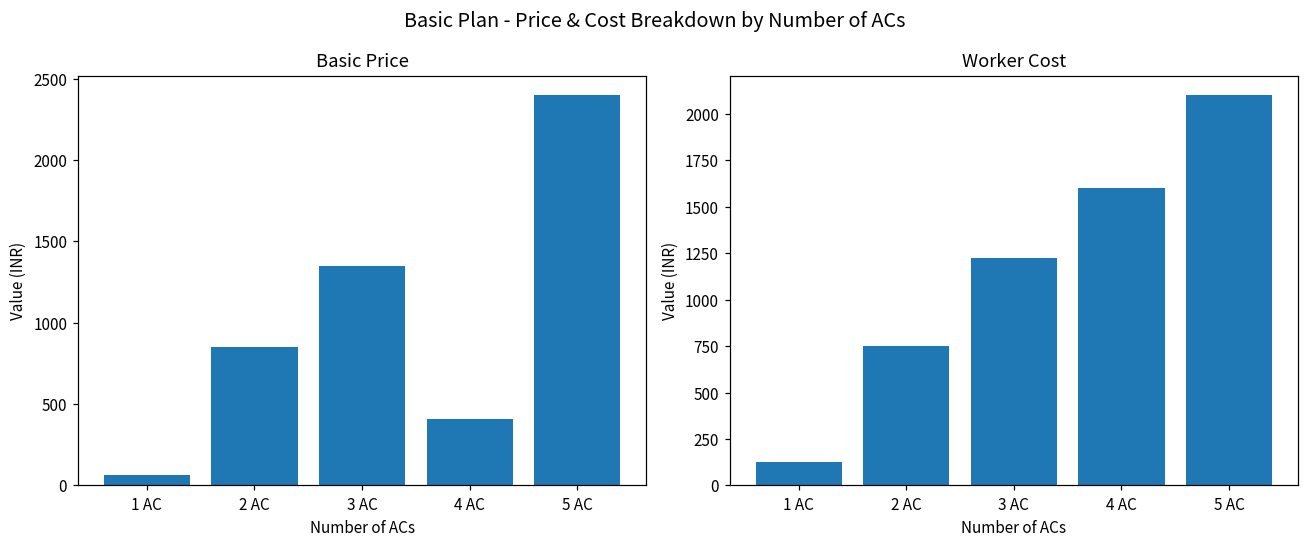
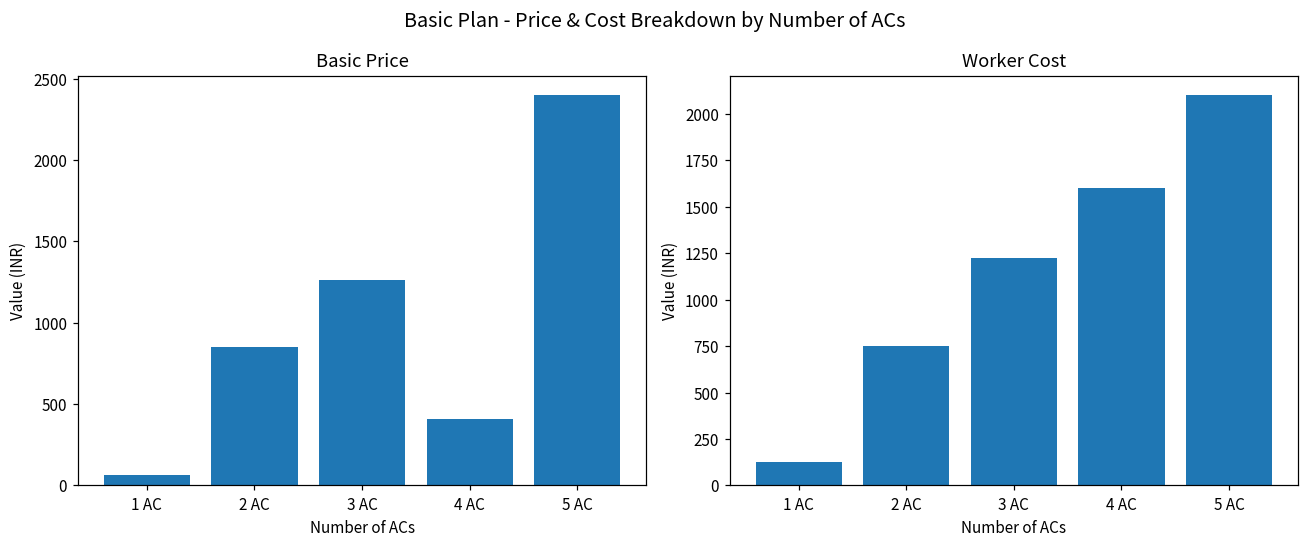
  {
    "Basic Price": {
      "1 AC": 60,
      "2 AC": 850,
-     "3 AC": 1350,
+     "3 AC": 1260,
      "4 AC": 410,
      "5 AC": 2400
    },
    "Worker Cost": {
      "1 AC": 130,
      "2 AC": 750,
      "3 AC": 1230,
      "4 AC": 1600,
      "5 AC": 2100
    }
  }
